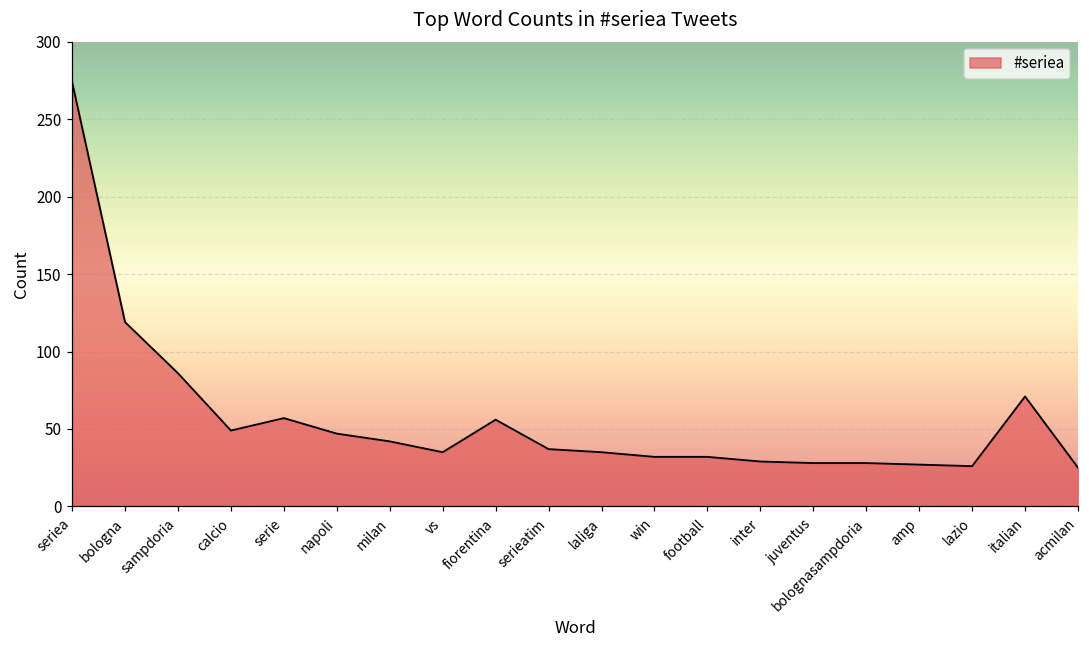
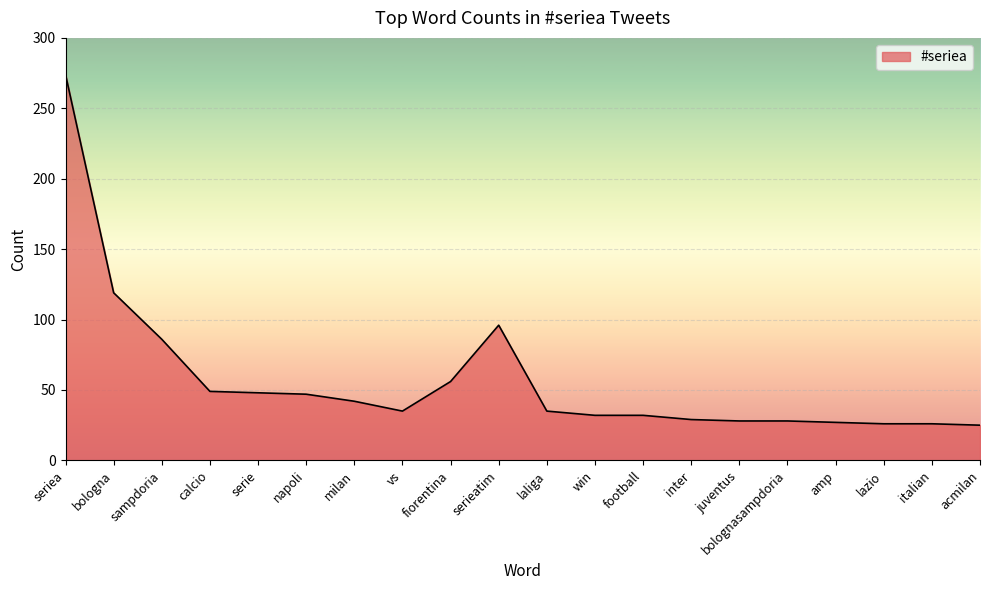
  {
    "seriea": 274,
    "bologna": 119,
    "sampdoria": 86,
    "calcio": 49,
-   "serie": 57,
+   "serie": 48,
    "napoli": 47,
    "milan": 42,
    "vs": 35,
    "fiorentina": 56,
-   "serieatim": 37,
+   "serieatim": 96,
    "laliga": 35,
    "win": 32,
    "football": 32,
    "inter": 29,
    "juventus": 28,
    "bolognasampdoria": 28,
    "amp": 27,
    "lazio": 26,
-   "italian": 71,
+   "italian": 26,
    "acmilan": 25
  }
